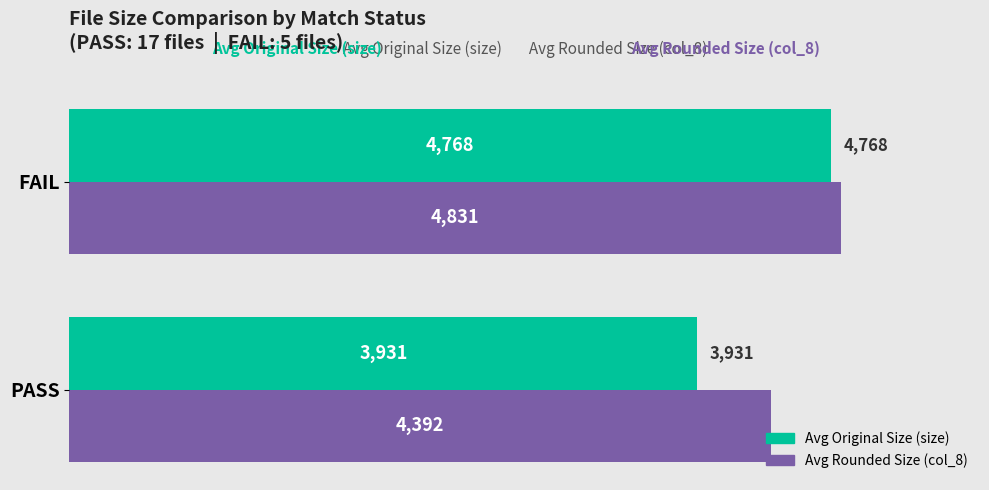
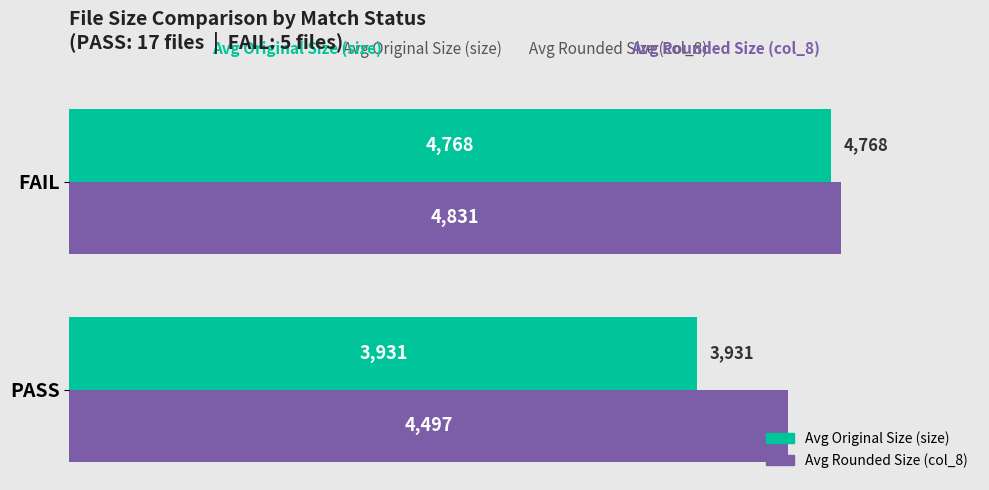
  {
    "Avg Original Size (size)": {
      "FAIL": "4,768",
      "PASS": "3,931"
    },
    "Avg Rounded Size (col_8)": {
      "FAIL": "4,831",
-     "PASS": "4,392"
+     "PASS": "4,497"
    }
  }
